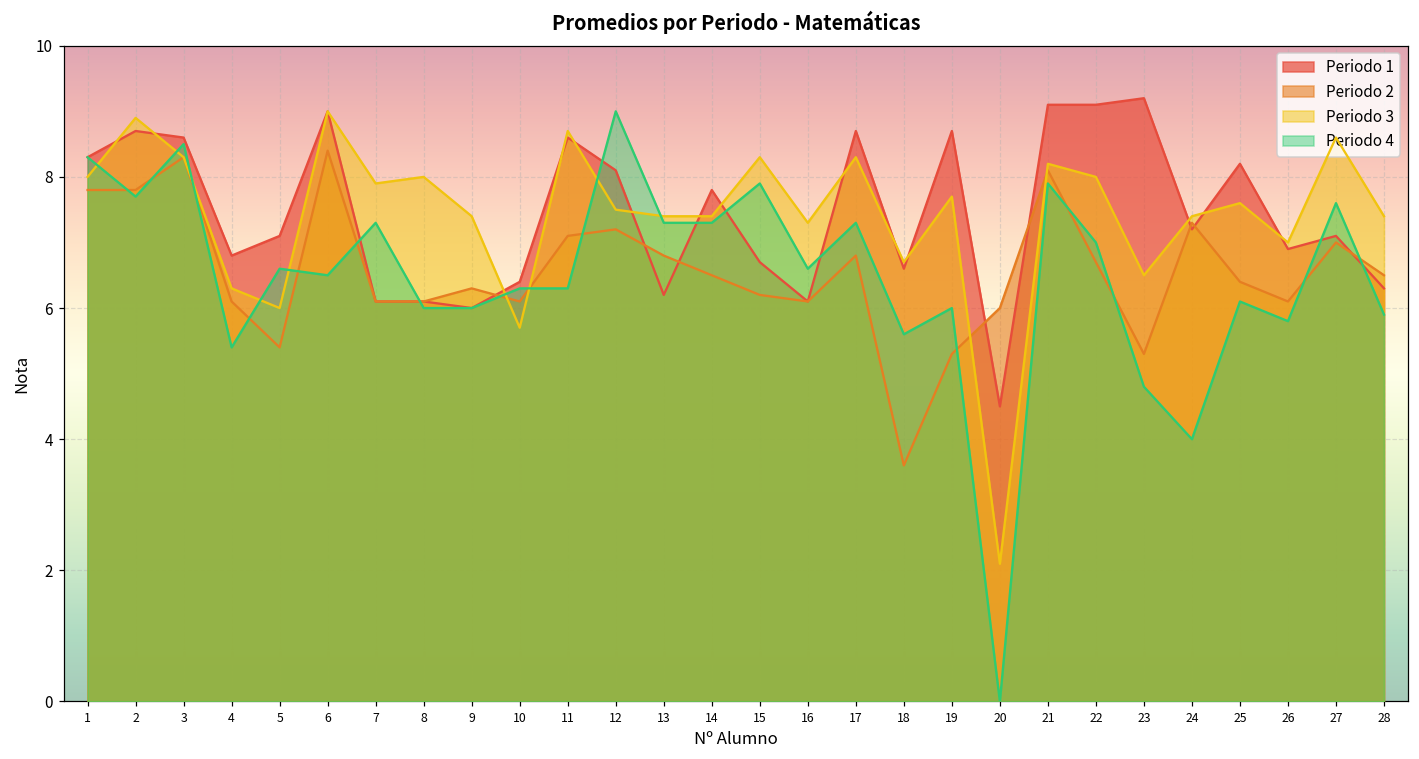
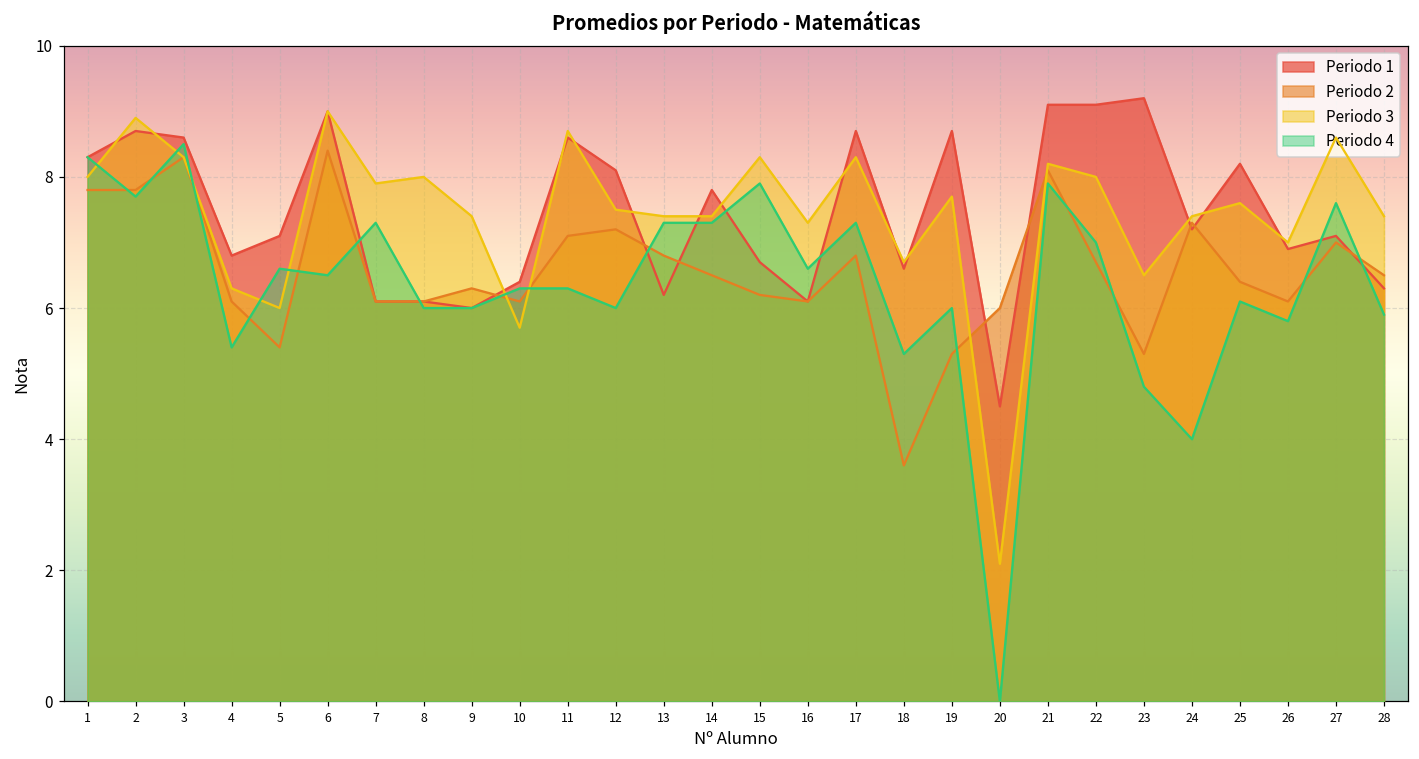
  {
    "Periodo 3": {
      "1": 8.0,
      "2": 8.9,
      "4": 6.3,
      "5": 6.0,
      "7": 7.9,
      "8": 8.0,
      "9": 7.4,
      "10": 5.7,
      "11": 8.7,
      "12": 7.5,
      "13": 7.4,
      "14": 7.4,
      "15": 8.3,
      "16": 7.3,
      "17": 8.3,
      "18": 6.7,
      "19": 7.7,
      "20": 2.1,
      "21": 8.2,
      "22": 8.0,
      "23": 6.5,
      "24": 7.4,
      "25": 7.6,
      "26": 7.0,
      "28": 7.4
    },
    "Periodo 4": {
      "2": 7.7,
      "3": 8.5,
      "4": 5.4,
      "5": 6.6,
      "6": 6.5,
      "7": 7.3,
      "8": 6.0,
      "10": 6.3,
      "11": 6.3,
-     "12": 9,
+     "12": 6,
      "13": 7.3,
      "14": 7.3,
      "15": 7.9,
      "16": 6.6,
      "17": 7.3,
-     "18": 5.6,
+     "18": 5.3,
      "19": 6.0,
      "20": 0.0,
      "21": 7.9,
      "22": 7.0,
      "23": 4.8,
      "24": 4.0,
      "25": 6.1,
      "26": 5.8,
      "27": 7.6,
      "28": 5.9
    }
  }
